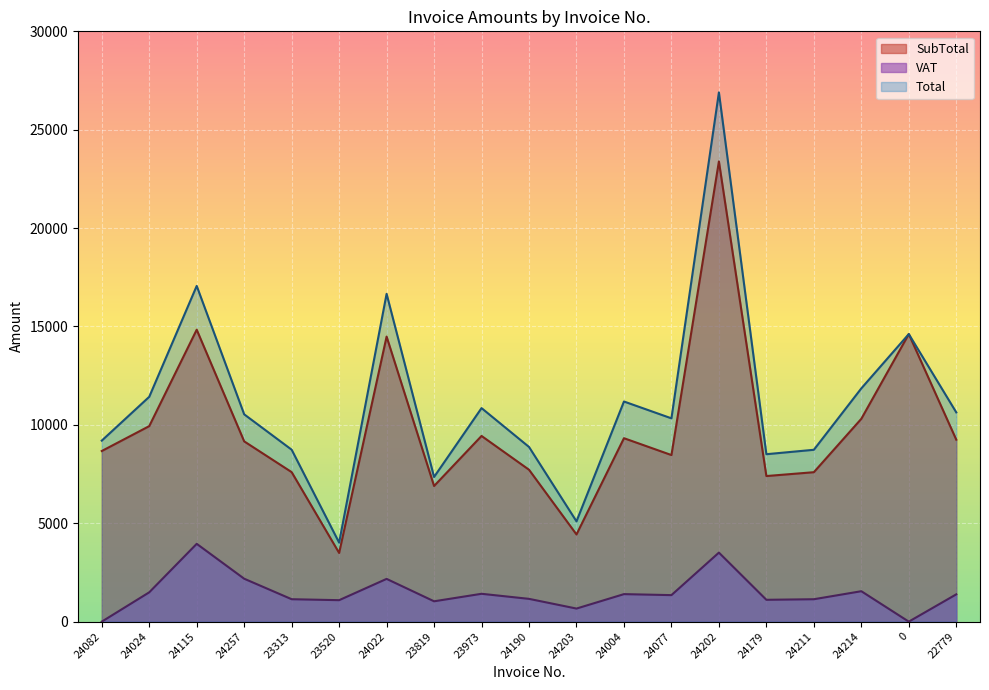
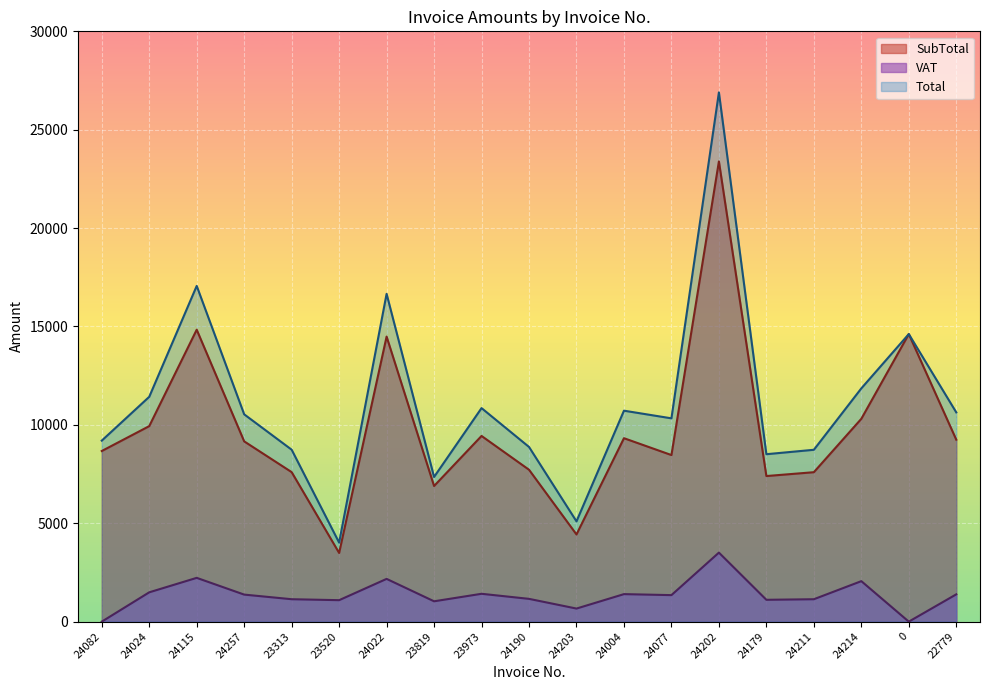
  {
    "SubTotal": {
      "24082": 8700,
      "24024": 9900,
      "24115": 14800,
      "24257": 9200,
      "23313": 7600,
      "23520": 3500,
      "24022": 14500,
      "23819": 6900,
      "23973": 9400,
      "24190": 7700,
      "24203": 4400,
      "24004": 9300,
      "24077": 8500,
      "24202": 23400,
      "24179": 7400,
      "24211": 7600,
      "24214": 10300,
      "22779": 9200
    },
    "VAT": {
      "24082": 0,
      "24024": 1500,
-     "24115": 4000,
-     "24257": 2200,
+     "24115": 2200,
+     "24257": 1400,
      "23313": 1100,
      "23520": 1100,
      "24022": 2200,
      "23819": 1000,
      "23973": 1400,
      "24190": 1200,
      "24203": 700,
      "24004": 1400,
      "24077": 1300,
      "24202": 3500,
      "24179": 1100,
      "24211": 1100,
-     "24214": 1500,
+     "24214": 2100,
      "0": 0,
      "22779": 1400
    },
    "Total": {
      "24082": 9200,
      "24024": 11400,
      "24115": 17100,
      "24257": 10500,
      "23313": 8700,
      "23520": 4000,
      "24022": 16700,
      "23819": 7400,
      "23973": 10900,
      "24190": 8900,
      "24203": 5100,
-     "24004": 11200,
+     "24004": 10700,
      "24077": 10300,
      "24202": 26900,
      "24179": 8500,
      "24211": 8700,
      "24214": 11900,
      "22779": 10600
    }
  }
